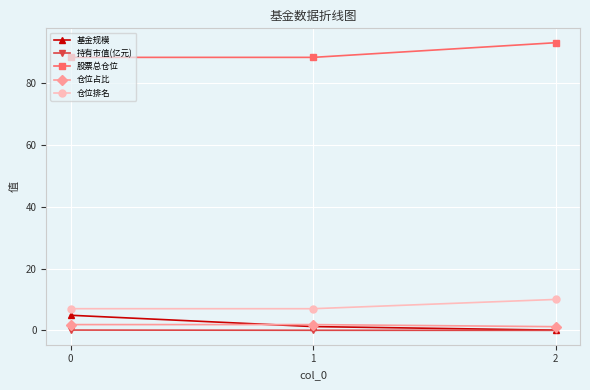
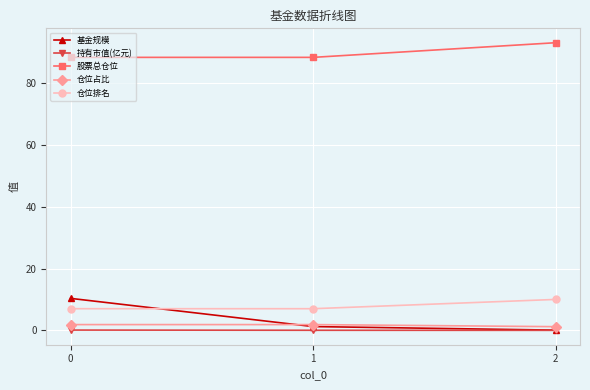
  {
    "基金规模": {
-     "0": 5
+     "0": 10
    }
  }
